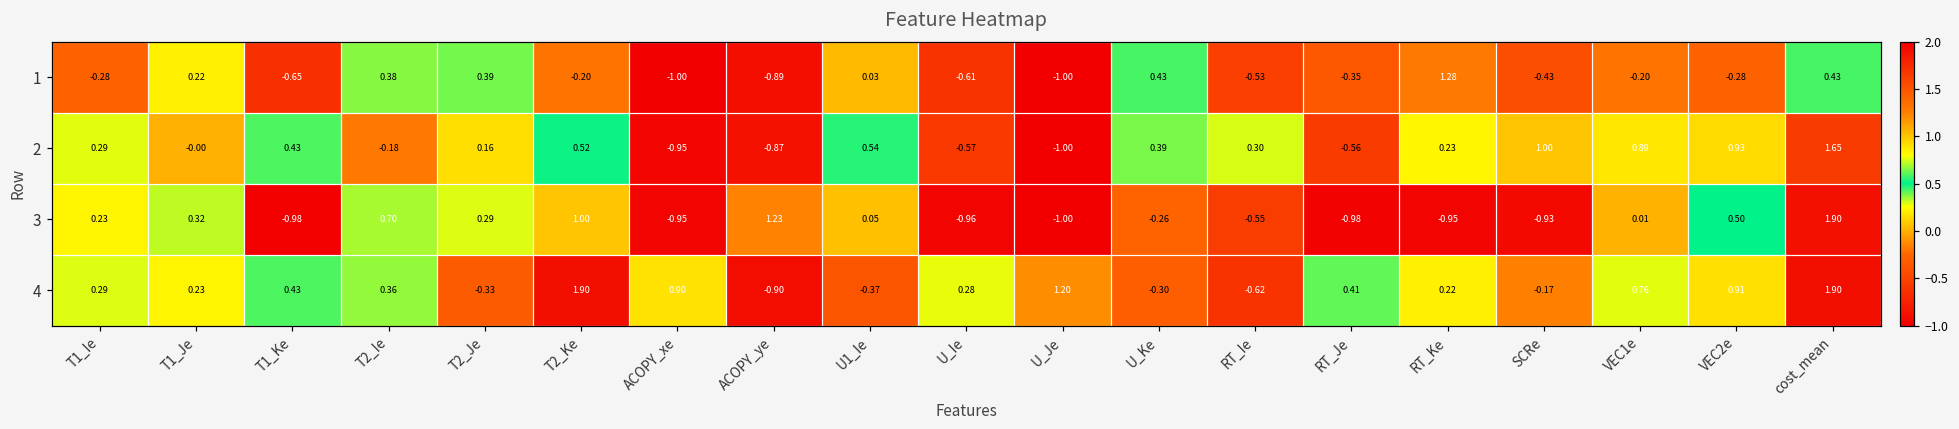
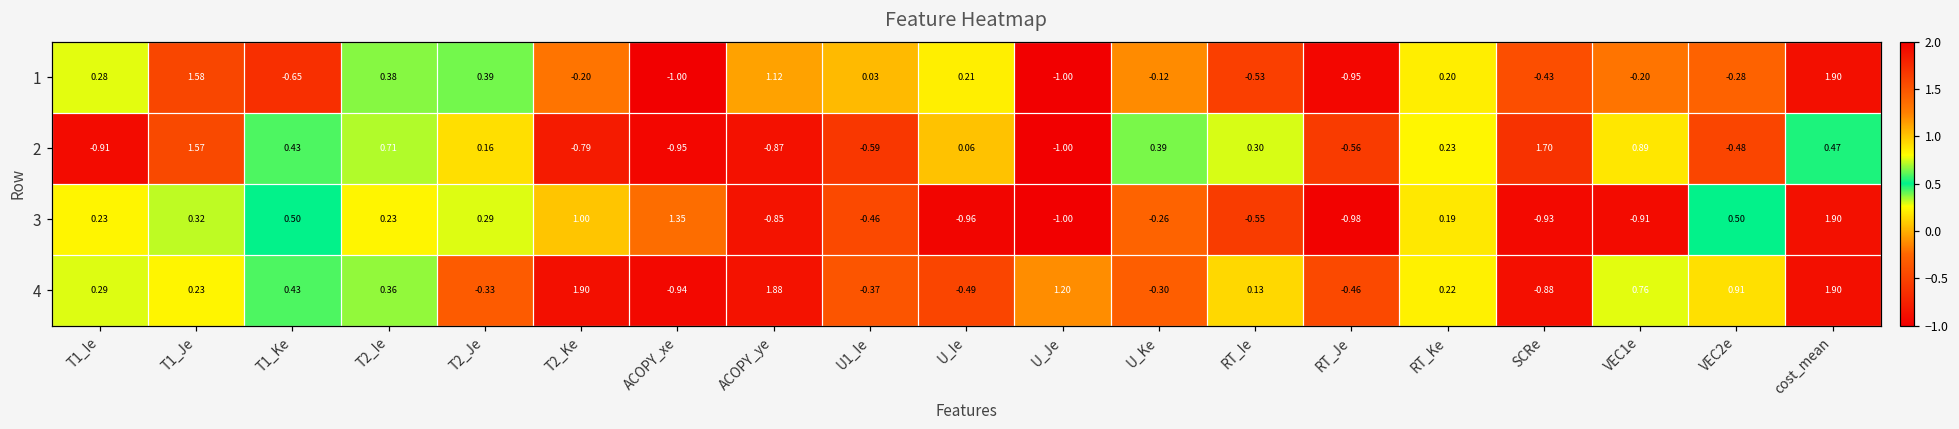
  {
    "1": {
-     "T1_Ie": -0.28,
-     "T1_Je": 0.22,
+     "T1_Ie": 0.28,
+     "T1_Je": 1.58,
      "T1_Ke": -0.65,
      "T2_Ie": 0.38,
      "T2_Je": 0.39,
      "T2_Ke": -0.20,
      "ACOPY_xe": -1.00,
-     "ACOPY_ye": -0.89,
+     "ACOPY_ye": 1.12,
      "U1_Ie": 0.03,
-     "U_Ie": -0.61,
+     "U_Ie": 0.21,
      "U_Je": -1.00,
-     "U_Ke": 0.43,
+     "U_Ke": -0.12,
      "RT_Ie": -0.53,
-     "RT_Je": -0.35,
-     "RT_Ke": 1.28,
+     "RT_Je": -0.95,
+     "RT_Ke": 0.20,
      "SCRe": -0.43,
      "VEC1e": -0.20,
      "VEC2e": -0.28,
-     "cost_mean": 0.43
+     "cost_mean": 1.90
    },
    "2": {
-     "T1_Ie": 0.29,
-     "T1_Je": -0.00,
+     "T1_Ie": -0.91,
+     "T1_Je": 1.57,
      "T1_Ke": 0.43,
-     "T2_Ie": -0.18,
+     "T2_Ie": 0.71,
      "T2_Je": 0.16,
-     "T2_Ke": 0.52,
+     "T2_Ke": -0.79,
      "ACOPY_xe": -0.95,
      "ACOPY_ye": -0.87,
-     "U1_Ie": 0.54,
-     "U_Ie": -0.57,
+     "U1_Ie": -0.59,
+     "U_Ie": 0.06,
      "U_Je": -1.00,
      "U_Ke": 0.39,
      "RT_Ie": 0.30,
      "RT_Je": -0.56,
      "RT_Ke": 0.23,
-     "SCRe": 1.00,
+     "SCRe": 1.70,
      "VEC1e": 0.89,
-     "VEC2e": 0.93,
-     "cost_mean": 1.65
+     "VEC2e": -0.48,
+     "cost_mean": 0.47
    },
    "3": {
      "T1_Ie": 0.23,
      "T1_Je": 0.32,
-     "T1_Ke": -0.98,
-     "T2_Ie": 0.70,
+     "T1_Ke": 0.50,
+     "T2_Ie": 0.23,
      "T2_Je": 0.29,
      "T2_Ke": 1.00,
-     "ACOPY_xe": -0.95,
-     "ACOPY_ye": 1.23,
-     "U1_Ie": 0.05,
+     "ACOPY_xe": 1.35,
+     "ACOPY_ye": -0.85,
+     "U1_Ie": -0.46,
      "U_Ie": -0.96,
      "U_Je": -1.00,
      "U_Ke": -0.26,
      "RT_Ie": -0.55,
      "RT_Je": -0.98,
-     "RT_Ke": -0.95,
+     "RT_Ke": 0.19,
      "SCRe": -0.93,
-     "VEC1e": 0.01,
+     "VEC1e": -0.91,
      "VEC2e": 0.50,
      "cost_mean": 1.90
    },
    "4": {
      "T1_Ie": 0.29,
      "T1_Je": 0.23,
      "T1_Ke": 0.43,
      "T2_Ie": 0.36,
      "T2_Je": -0.33,
      "T2_Ke": 1.90,
-     "ACOPY_xe": 0.90,
-     "ACOPY_ye": -0.90,
+     "ACOPY_xe": -0.94,
+     "ACOPY_ye": 1.88,
      "U1_Ie": -0.37,
-     "U_Ie": 0.28,
+     "U_Ie": -0.49,
      "U_Je": 1.20,
      "U_Ke": -0.30,
-     "RT_Ie": -0.62,
-     "RT_Je": 0.41,
+     "RT_Ie": 0.13,
+     "RT_Je": -0.46,
      "RT_Ke": 0.22,
-     "SCRe": -0.17,
+     "SCRe": -0.88,
      "VEC1e": 0.76,
      "VEC2e": 0.91,
      "cost_mean": 1.90
    }
  }
